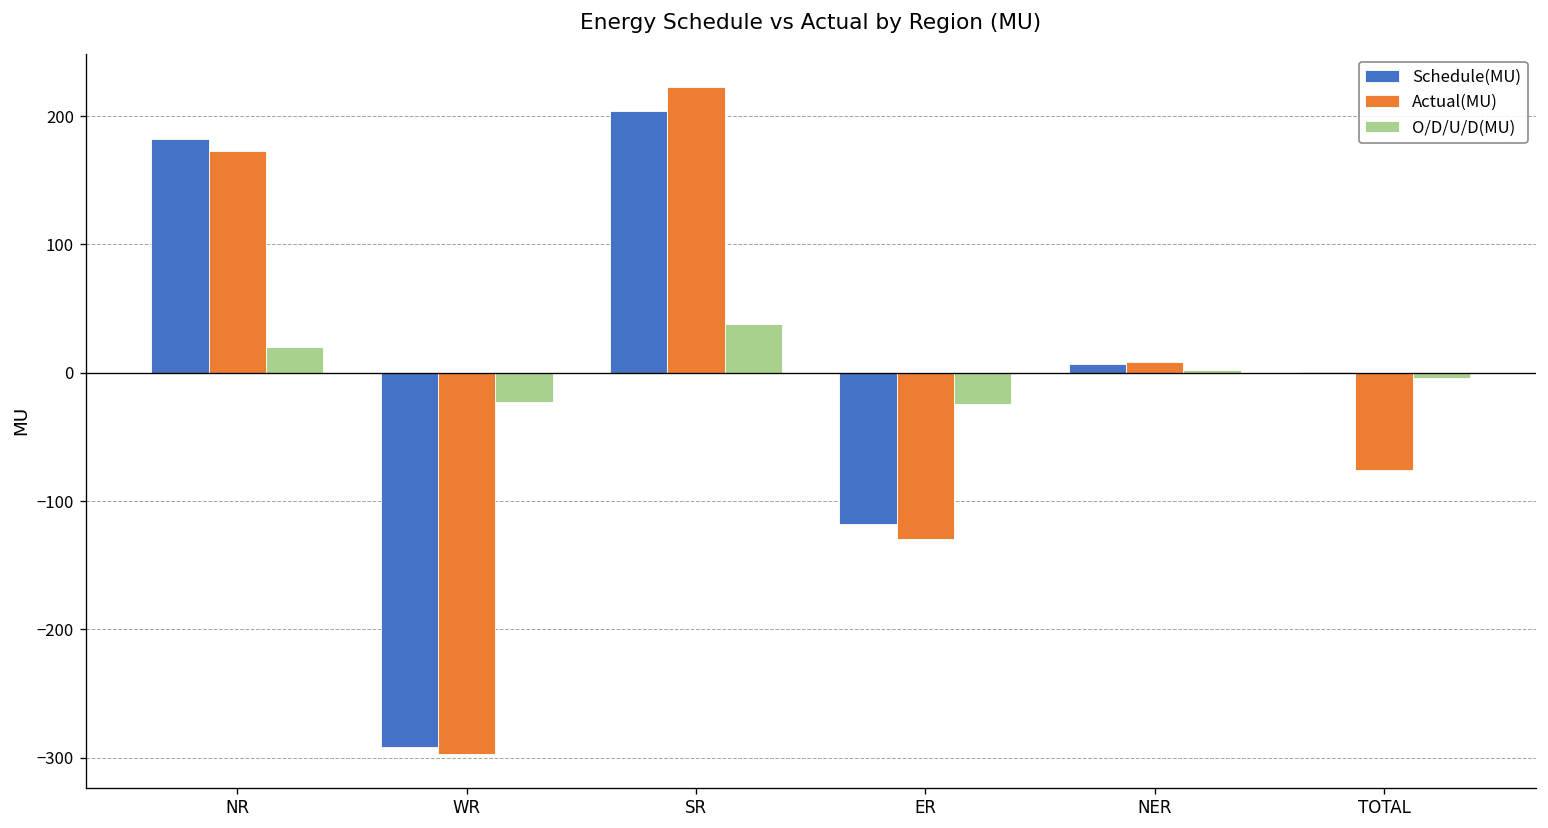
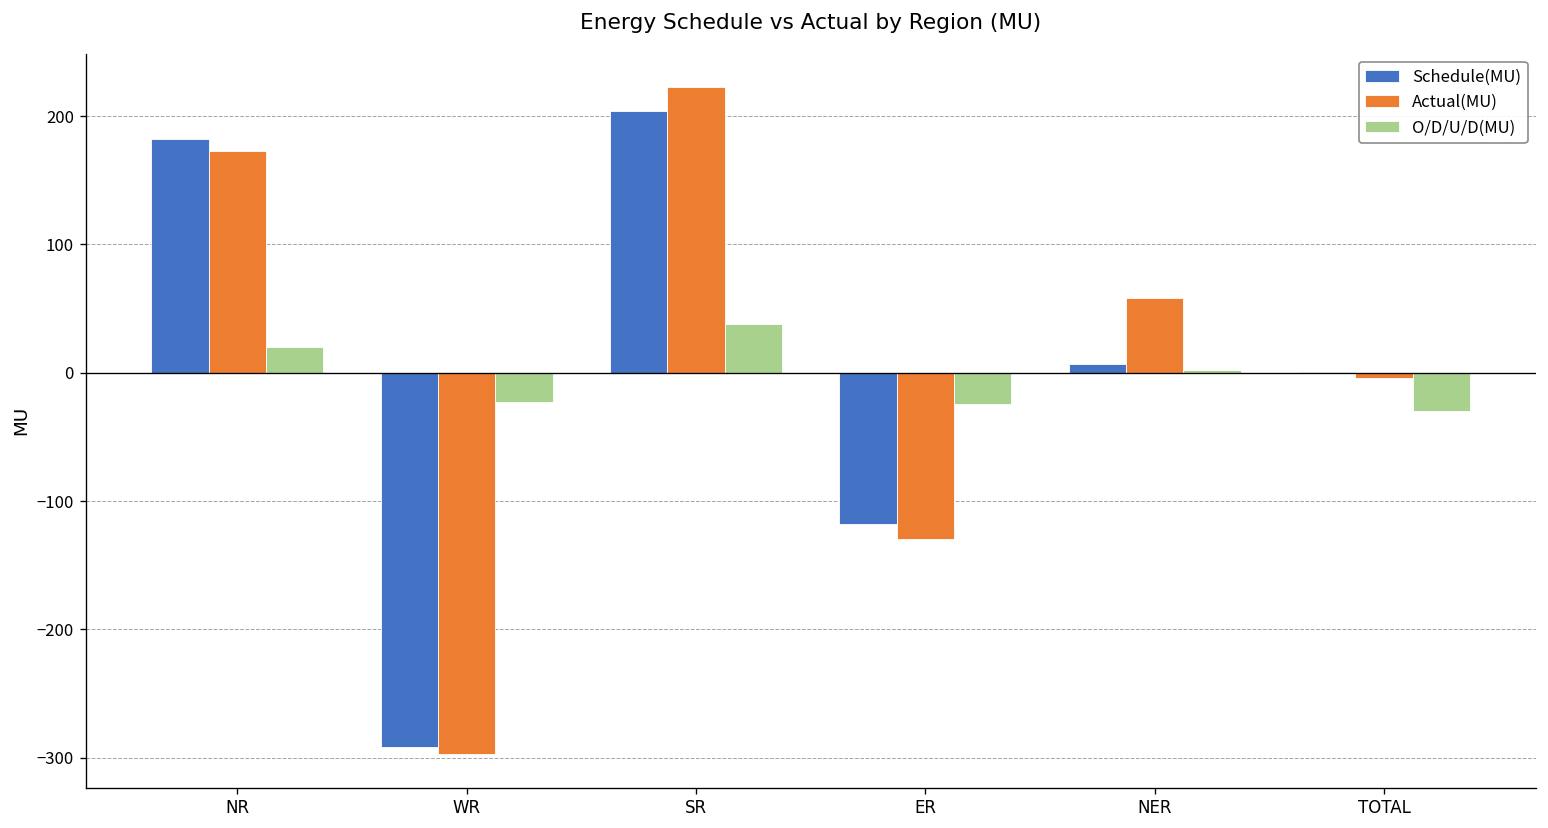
  {
    "Schedule(MU)": {
      "NR": 182,
      "WR": -292,
      "SR": 204,
      "ER": -118,
      "NER": 7
    },
    "Actual(MU)": {
      "NR": 173,
      "WR": -297,
      "SR": 223,
      "ER": -130,
-     "NER": 9,
-     "TOTAL": -76
+     "NER": 58,
+     "TOTAL": -4
    },
    "O/D/U/D(MU)": {
      "NR": 20,
      "WR": -23,
      "SR": 38,
      "ER": -25,
-     "TOTAL": -4
+     "TOTAL": -30
    }
  }
